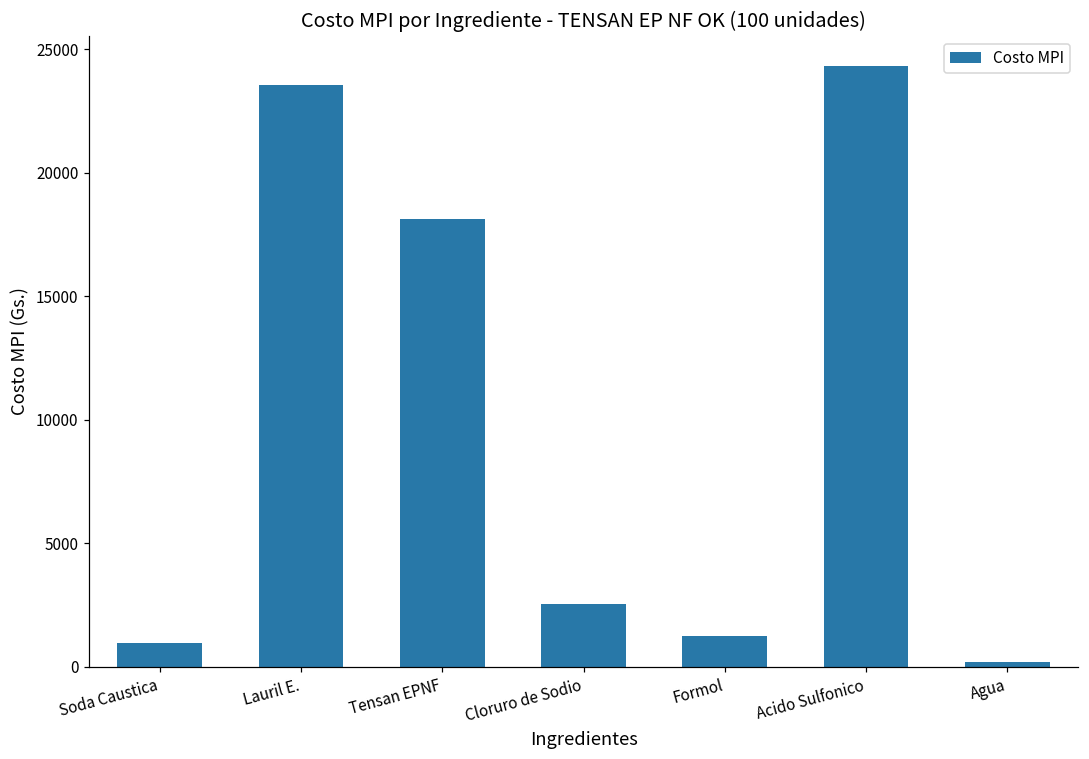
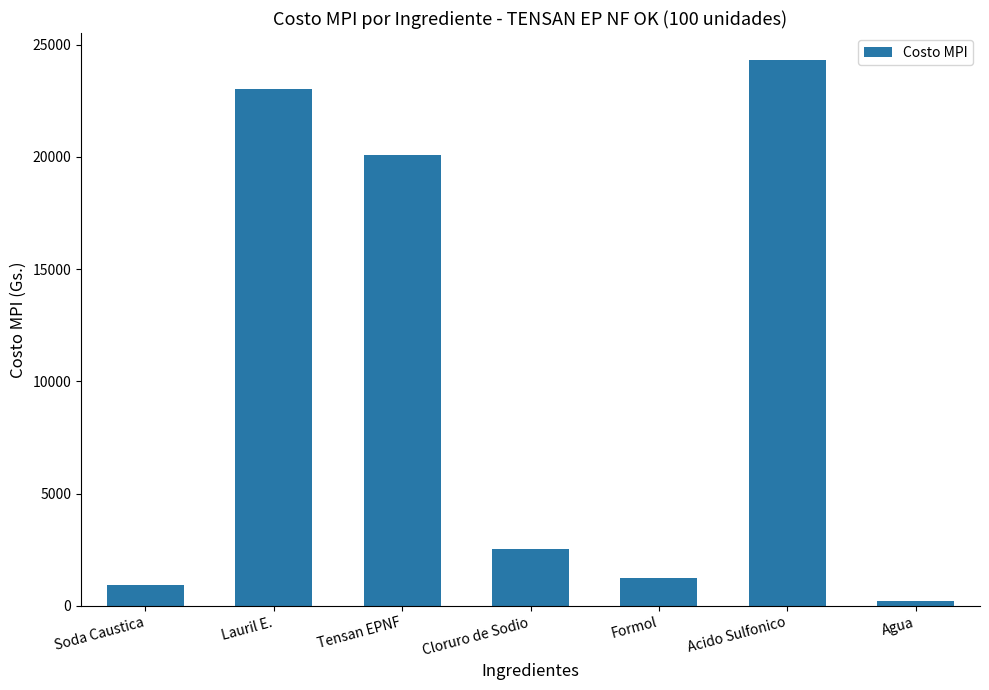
  {
    "Soda Caustica": 900,
-   "Lauril E.": 23500,
-   "Tensan EPNF": 18100,
+   "Lauril E.": 23000,
+   "Tensan EPNF": 20100,
    "Cloruro de Sodio": 2500,
    "Formol": 1200,
    "Acido Sulfonico": 24300,
    "Agua": 200
  }
